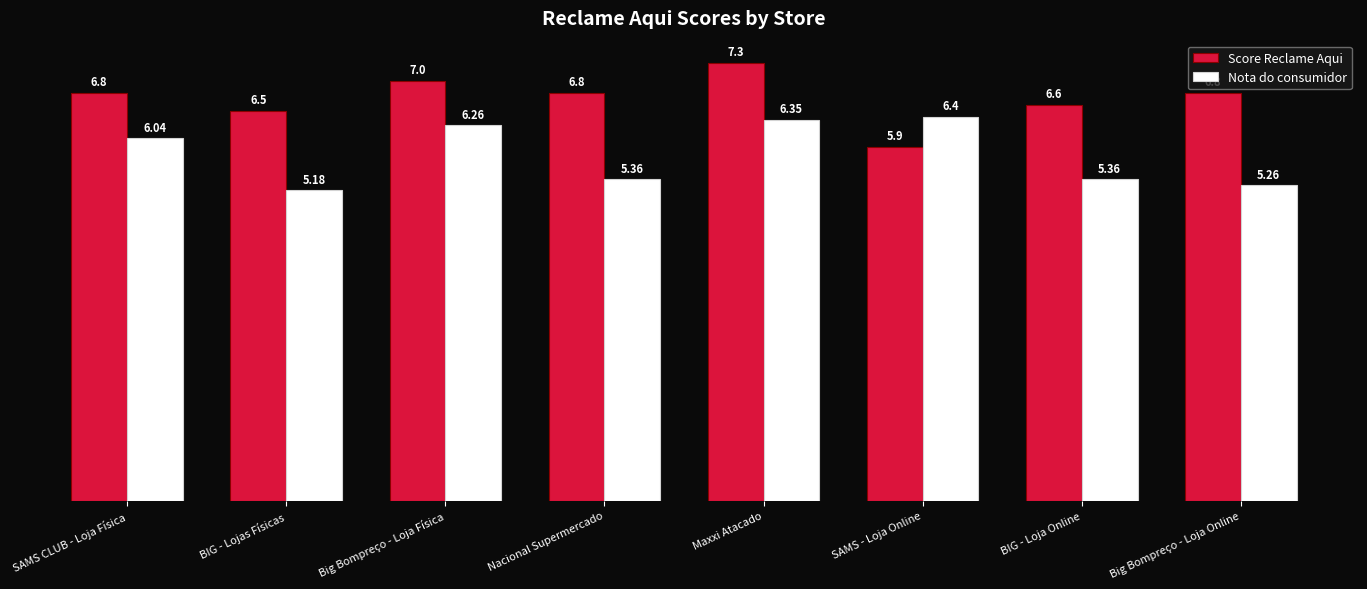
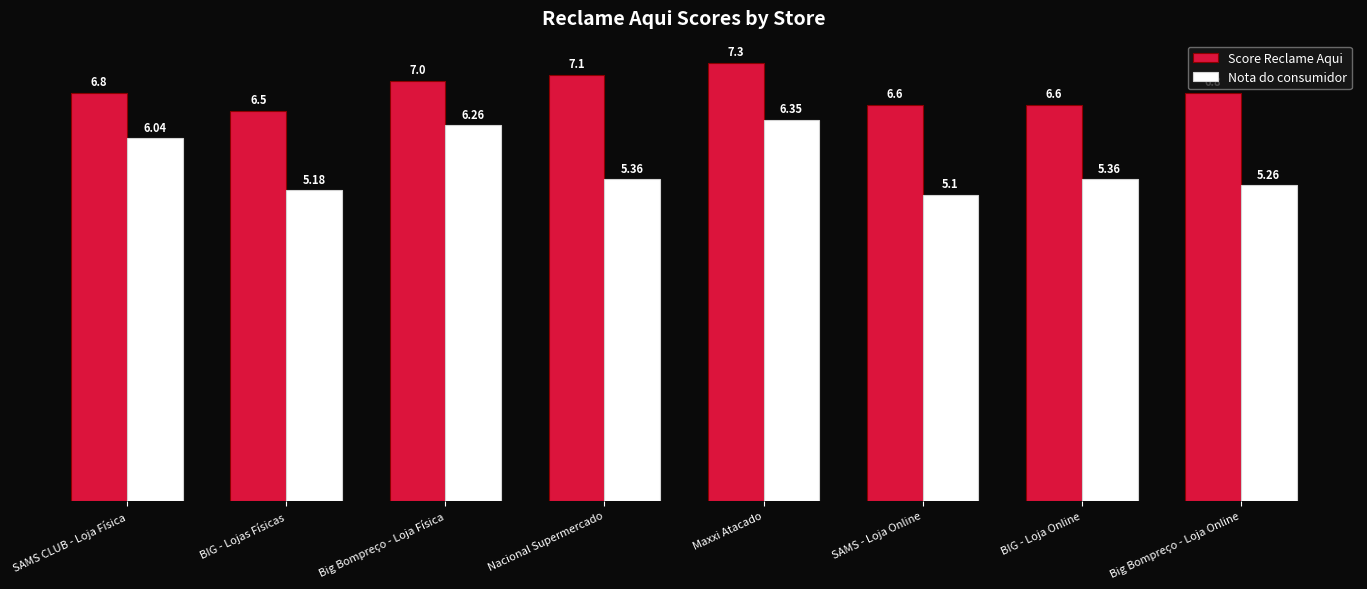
  {
    "Score Reclame Aqui": {
      "SAMS CLUB - Loja Física": 6.8,
      "BIG - Lojas Físicas": 6.5,
      "Big Bompreço - Loja Física": 7.0,
-     "Nacional Supermercado": 6.8,
+     "Nacional Supermercado": 7.1,
      "Maxxi Atacado": 7.3,
-     "SAMS - Loja Online": 5.9,
+     "SAMS - Loja Online": 6.6,
      "BIG - Loja Online": 6.6
    },
    "Nota do consumidor": {
      "SAMS CLUB - Loja Física": 6.04,
      "BIG - Lojas Físicas": 5.18,
      "Big Bompreço - Loja Física": 6.26,
      "Nacional Supermercado": 5.36,
      "Maxxi Atacado": 6.35,
-     "SAMS - Loja Online": 6.4,
+     "SAMS - Loja Online": 5.1,
      "BIG - Loja Online": 5.36,
      "Big Bompreço - Loja Online": 5.26
    }
  }
